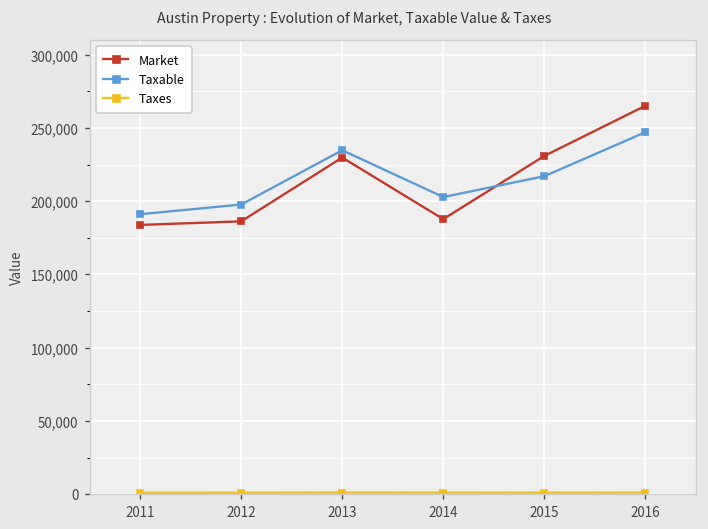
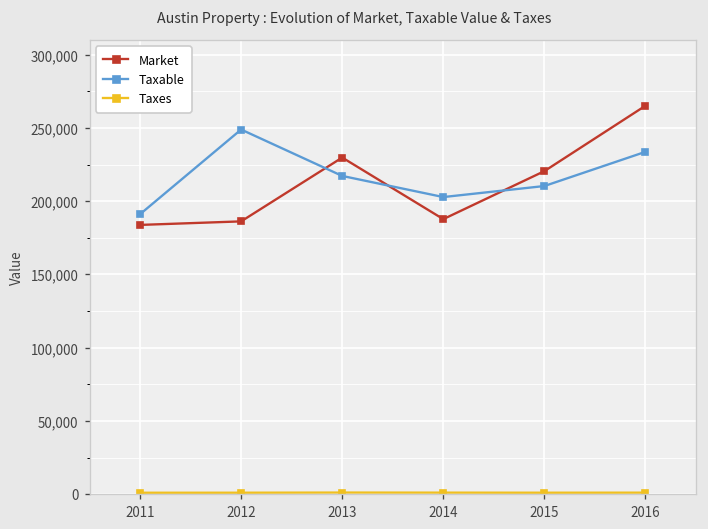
  {
    "Market": {
      "2011": "184,000",
      "2012": "186,000",
      "2013": "230,000",
      "2014": "188,000",
-     "2015": "231,000",
+     "2015": "220,000",
      "2016": "265,000"
    },
    "Taxable": {
      "2011": "191,000",
-     "2012": "198,000",
-     "2013": "235,000",
+     "2012": "249,000",
+     "2013": "217,000",
      "2014": "203,000",
-     "2015": "217,000",
-     "2016": "247,000"
+     "2015": "210,000",
+     "2016": "234,000"
    },
    "Taxes": {
      "2011": "1,000",
      "2012": "1,000",
      "2013": "1,000",
      "2014": "1,000",
      "2015": "1,000",
      "2016": "1,000"
    }
  }
